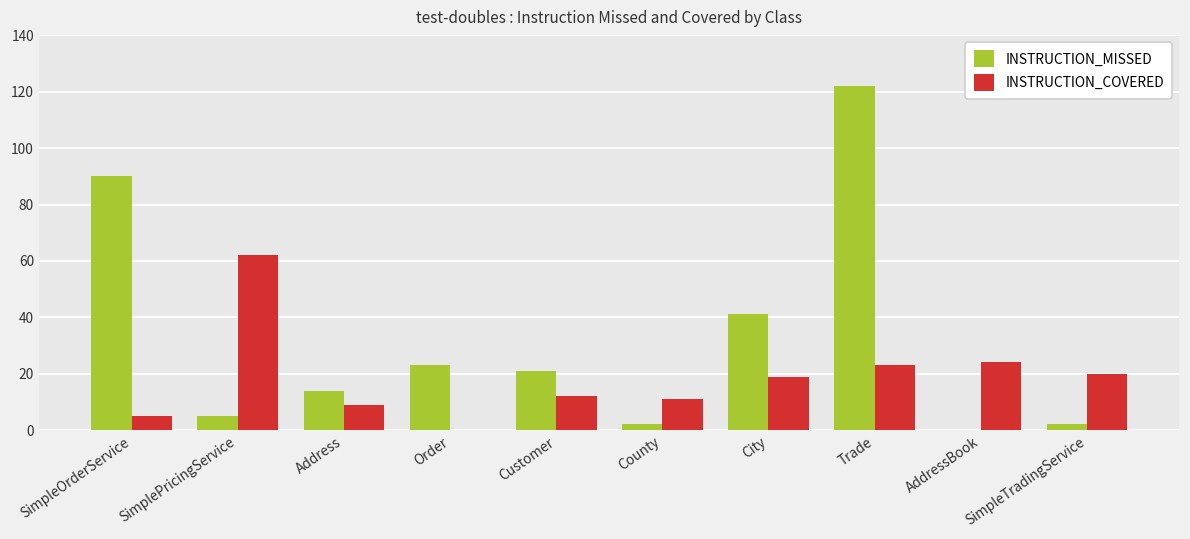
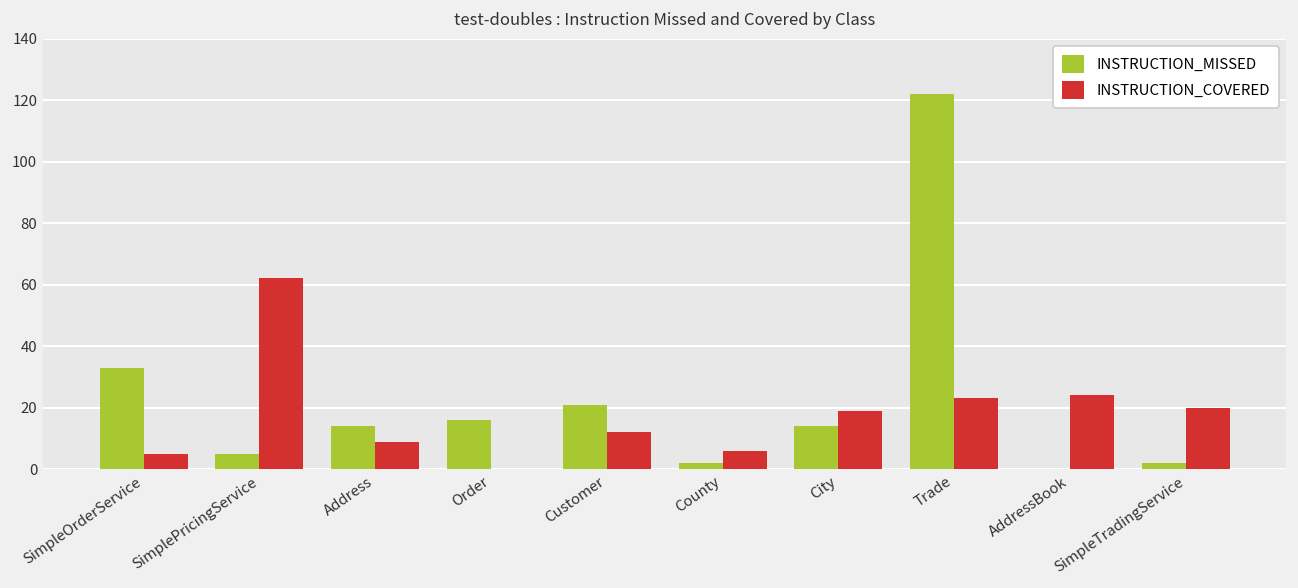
  {
    "INSTRUCTION_MISSED": {
-     "SimpleOrderService": 90,
+     "SimpleOrderService": 33,
      "SimplePricingService": 5,
      "Address": 14,
-     "Order": 23,
+     "Order": 16,
      "Customer": 21,
      "County": 2,
-     "City": 41,
+     "City": 14,
      "Trade": 122,
      "AddressBook": 0,
      "SimpleTradingService": 2
    },
    "INSTRUCTION_COVERED": {
      "SimpleOrderService": 5,
      "SimplePricingService": 62,
      "Address": 9,
      "Order": 0,
      "Customer": 12,
-     "County": 11,
+     "County": 6,
      "City": 19,
      "Trade": 23,
      "AddressBook": 24,
      "SimpleTradingService": 20
    }
  }
